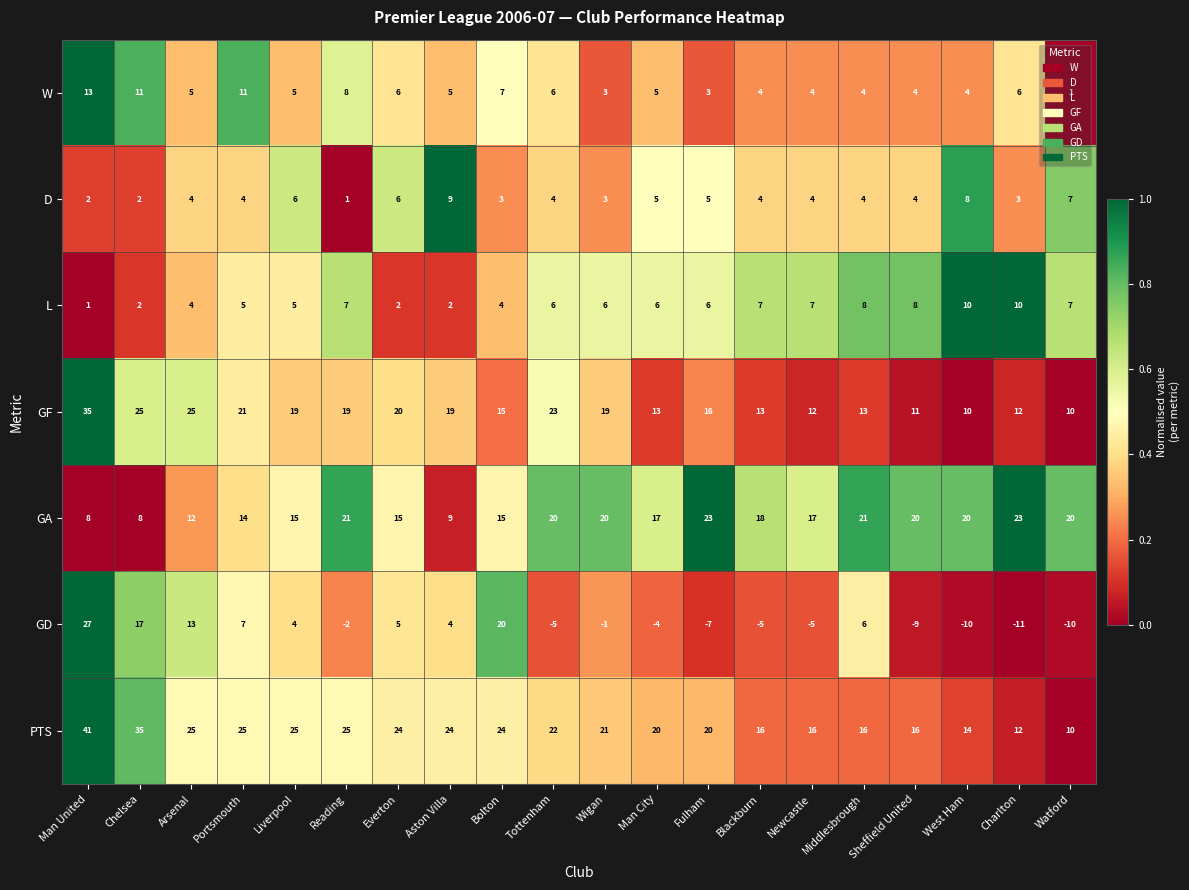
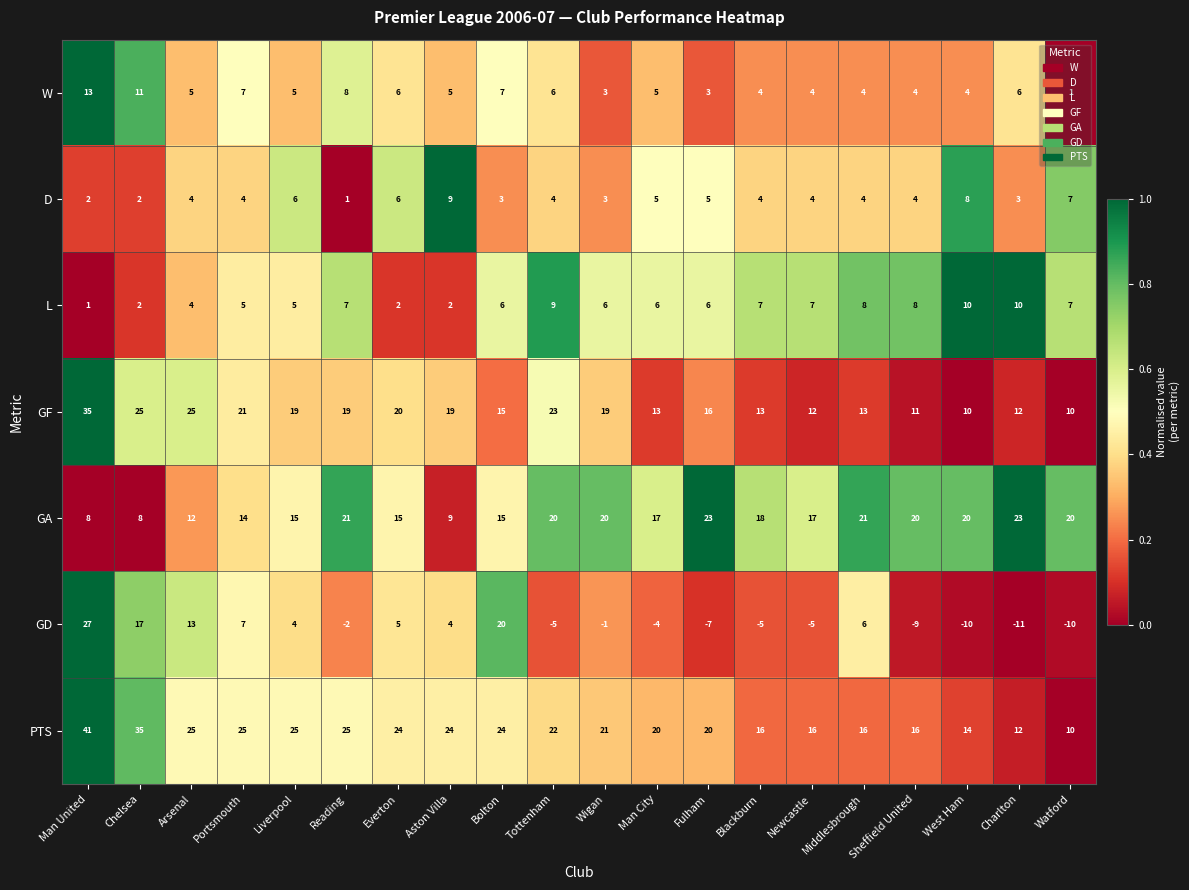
  {
    "W": {
      "Man United": 13,
      "Chelsea": 11,
      "Arsenal": 5,
-     "Portsmouth": 11,
+     "Portsmouth": 7,
      "Liverpool": 5,
      "Reading": 8,
      "Everton": 6,
      "Aston Villa": 5,
      "Bolton": 7,
      "Tottenham": 6,
      "Wigan": 3,
      "Man City": 5,
      "Fulham": 3,
      "Blackburn": 4,
      "Newcastle": 4,
      "Middlesbrough": 4,
      "Sheffield United": 4,
      "West Ham": 4,
      "Charlton": 6
    },
    "D": {
      "Man United": 2,
      "Chelsea": 2,
      "Arsenal": 4,
      "Portsmouth": 4,
      "Liverpool": 6,
      "Reading": 1,
      "Everton": 6,
      "Aston Villa": 9,
      "Bolton": 3,
      "Tottenham": 4,
      "Wigan": 3,
      "Man City": 5,
      "Fulham": 5,
      "Blackburn": 4,
      "Newcastle": 4,
      "Middlesbrough": 4,
      "Sheffield United": 4,
      "West Ham": 8,
      "Charlton": 3,
      "Watford": 7
    },
    "L": {
      "Man United": 1,
      "Chelsea": 2,
      "Arsenal": 4,
      "Portsmouth": 5,
      "Liverpool": 5,
      "Reading": 7,
      "Everton": 2,
      "Aston Villa": 2,
-     "Bolton": 4,
-     "Tottenham": 6,
+     "Bolton": 6,
+     "Tottenham": 9,
      "Wigan": 6,
      "Man City": 6,
      "Fulham": 6,
      "Blackburn": 7,
      "Newcastle": 7,
      "Middlesbrough": 8,
      "Sheffield United": 8,
      "West Ham": 10,
      "Charlton": 10,
      "Watford": 7
    },
    "GF": {
      "Man United": 35,
      "Chelsea": 25,
      "Arsenal": 25,
      "Portsmouth": 21,
      "Liverpool": 19,
      "Reading": 19,
      "Everton": 20,
      "Aston Villa": 19,
      "Bolton": 15,
      "Tottenham": 23,
      "Wigan": 19,
      "Man City": 13,
      "Fulham": 16,
      "Blackburn": 13,
      "Newcastle": 12,
      "Middlesbrough": 13,
      "Sheffield United": 11,
      "West Ham": 10,
      "Charlton": 12,
      "Watford": 10
    },
    "GA": {
      "Man United": 8,
      "Chelsea": 8,
      "Arsenal": 12,
      "Portsmouth": 14,
      "Liverpool": 15,
      "Reading": 21,
      "Everton": 15,
      "Aston Villa": 9,
      "Bolton": 15,
      "Tottenham": 20,
      "Wigan": 20,
      "Man City": 17,
      "Fulham": 23,
      "Blackburn": 18,
      "Newcastle": 17,
      "Middlesbrough": 21,
      "Sheffield United": 20,
      "West Ham": 20,
      "Charlton": 23,
      "Watford": 20
    },
    "GD": {
      "Man United": 27,
      "Chelsea": 17,
      "Arsenal": 13,
      "Portsmouth": 7,
      "Liverpool": 4,
      "Reading": -2,
      "Everton": 5,
      "Aston Villa": 4,
      "Bolton": 20,
      "Tottenham": -5,
      "Wigan": -1,
      "Man City": -4,
      "Fulham": -7,
      "Blackburn": -5,
      "Newcastle": -5,
      "Middlesbrough": 6,
      "Sheffield United": -9,
      "West Ham": -10,
      "Charlton": -11,
      "Watford": -10
    },
    "PTS": {
      "Man United": 41,
      "Chelsea": 35,
      "Arsenal": 25,
      "Portsmouth": 25,
      "Liverpool": 25,
      "Reading": 25,
      "Everton": 24,
      "Aston Villa": 24,
      "Bolton": 24,
      "Tottenham": 22,
      "Wigan": 21,
      "Man City": 20,
      "Fulham": 20,
      "Blackburn": 16,
      "Newcastle": 16,
      "Middlesbrough": 16,
      "Sheffield United": 16,
      "West Ham": 14,
      "Charlton": 12,
      "Watford": 10
    }
  }
